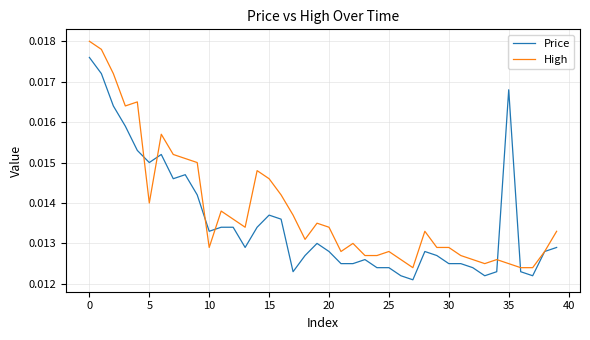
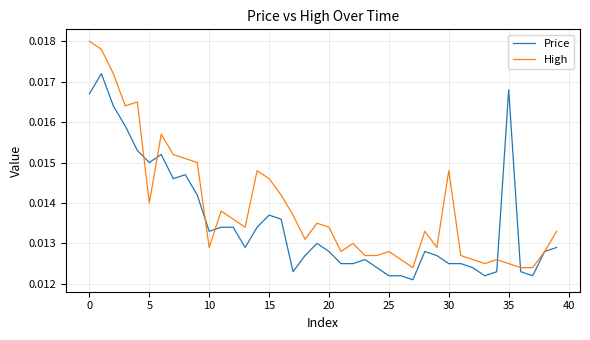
  {
    "Price": {
-     "0": 0.0176,
+     "0": 0.0167,
      "5": 0.0150,
      "10": 0.0133,
      "15": 0.0137,
      "20": 0.0128,
-     "25": 0.0124,
+     "25": 0.0122,
      "30": 0.0125,
      "35": 0.0168
    },
    "High": {
      "0": 0.0180,
      "5": 0.0140,
      "10": 0.0129,
      "15": 0.0146,
      "20": 0.0134,
      "25": 0.0128,
-     "30": 0.0129,
+     "30": 0.0148,
      "35": 0.0125
    }
  }
